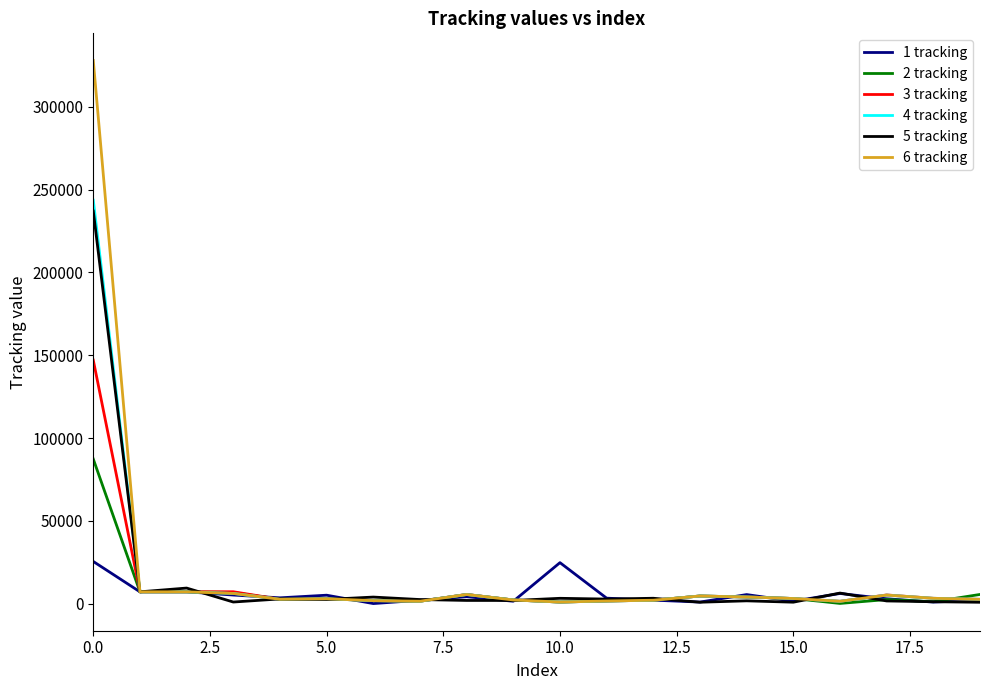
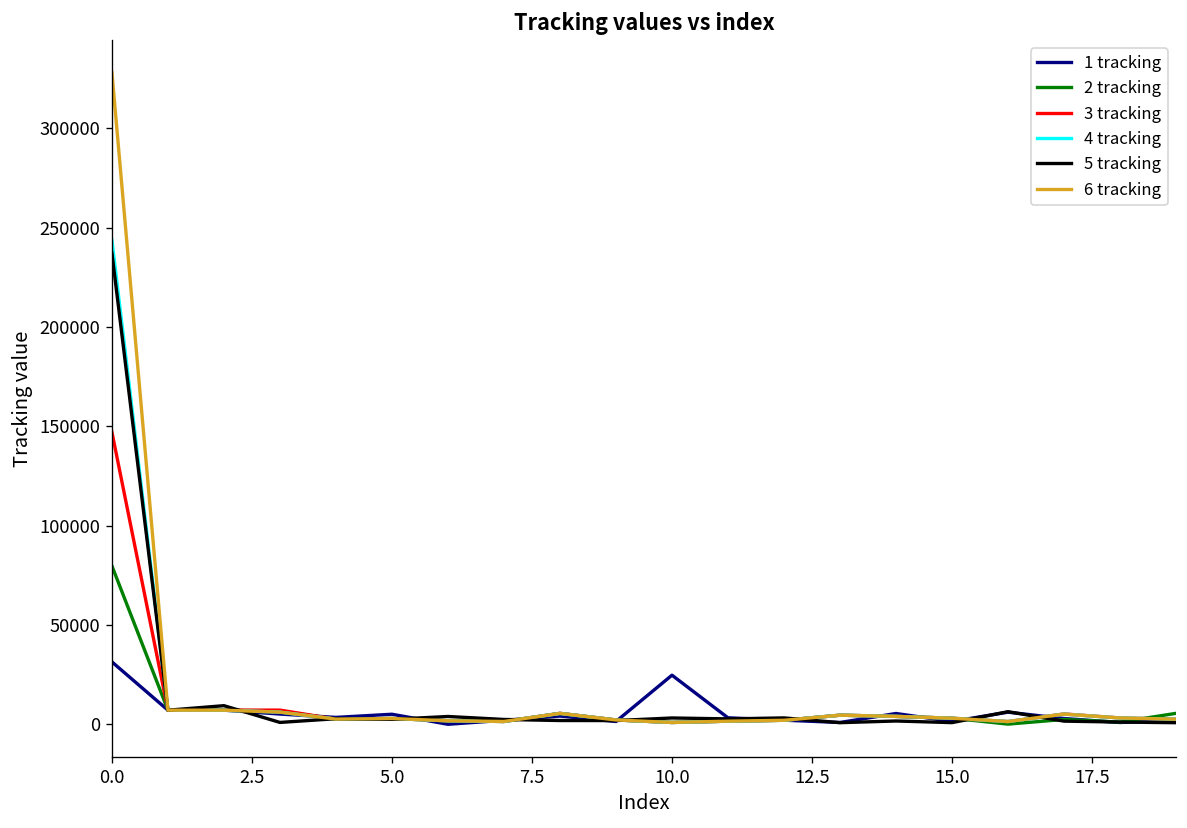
  {
    "1 tracking": {
-     "0.0": 26000,
+     "0.0": 32000,
      "5.0": 5000,
      "10.0": 25000
    },
    "2 tracking": {
-     "0.0": 87000
+     "0.0": 80000
    },
    "3 tracking": {
      "0.0": 147000
    },
    "4 tracking": {
      "0.0": 244000
    },
    "5 tracking": {
      "0.0": 237000,
      "10.0": 3000
    },
    "6 tracking": {
      "0.0": 328000
    }
  }
